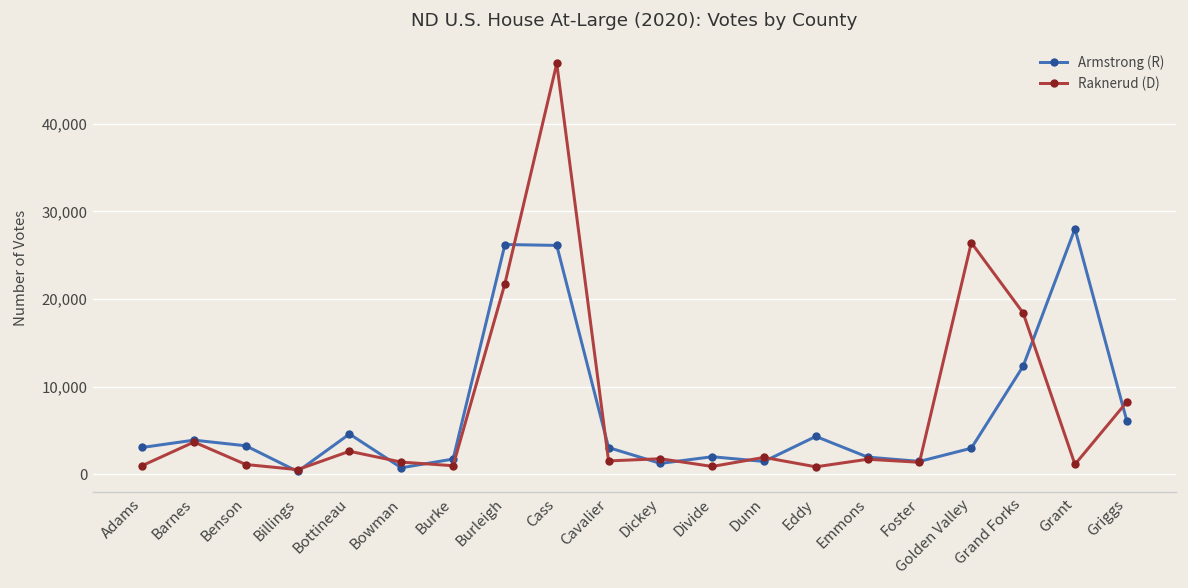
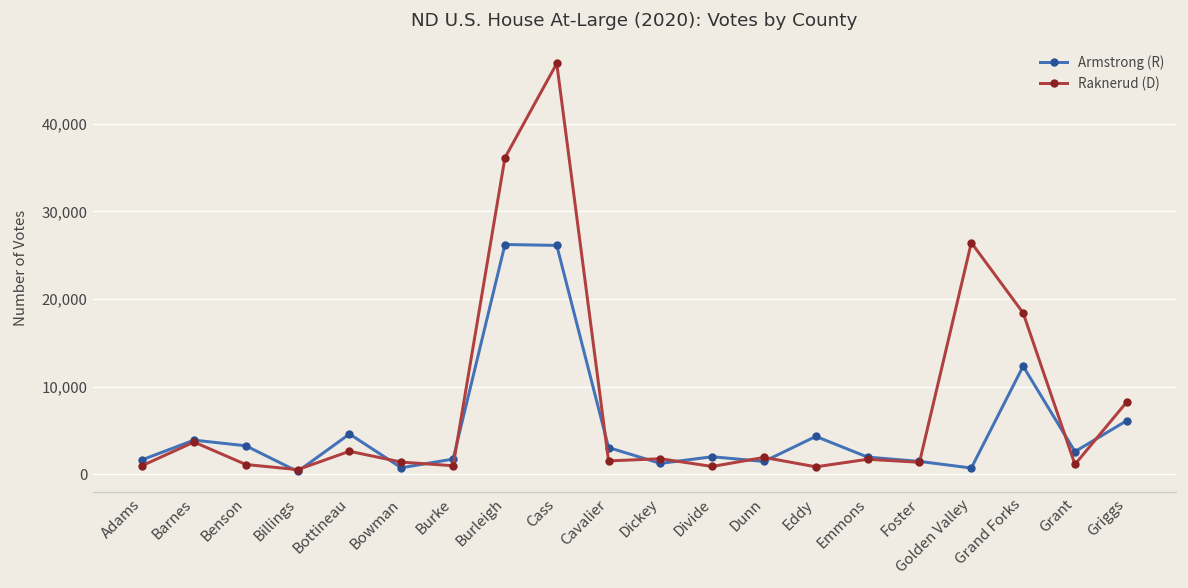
  {
    "Armstrong (R)": {
-     "Adams": "3,000",
+     "Adams": "2,000",
      "Benson": "3,000",
      "Bottineau": "5,000",
      "Bowman": "1,000",
      "Burke": "2,000",
      "Burleigh": "26,000",
      "Cass": "26,000",
      "Cavalier": "3,000",
      "Dickey": "1,000",
      "Divide": "2,000",
      "Dunn": "1,000",
      "Eddy": "4,000",
-     "Golden Valley": "3,000",
+     "Golden Valley": "1,000",
      "Grand Forks": "12,000",
-     "Grant": "28,000",
+     "Grant": "3,000",
      "Griggs": "6,000"
    },
    "Raknerud (D)": {
      "Adams": "1,000",
      "Benson": "1,000",
      "Bottineau": "3,000",
      "Bowman": "1,000",
      "Burke": "1,000",
-     "Burleigh": "22,000",
+     "Burleigh": "36,000",
      "Cass": "47,000",
      "Cavalier": "2,000",
      "Dickey": "2,000",
      "Divide": "1,000",
      "Dunn": "2,000",
      "Eddy": "1,000",
      "Golden Valley": "26,000",
      "Grand Forks": "18,000",
      "Grant": "1,000",
      "Griggs": "8,000"
    }
  }
